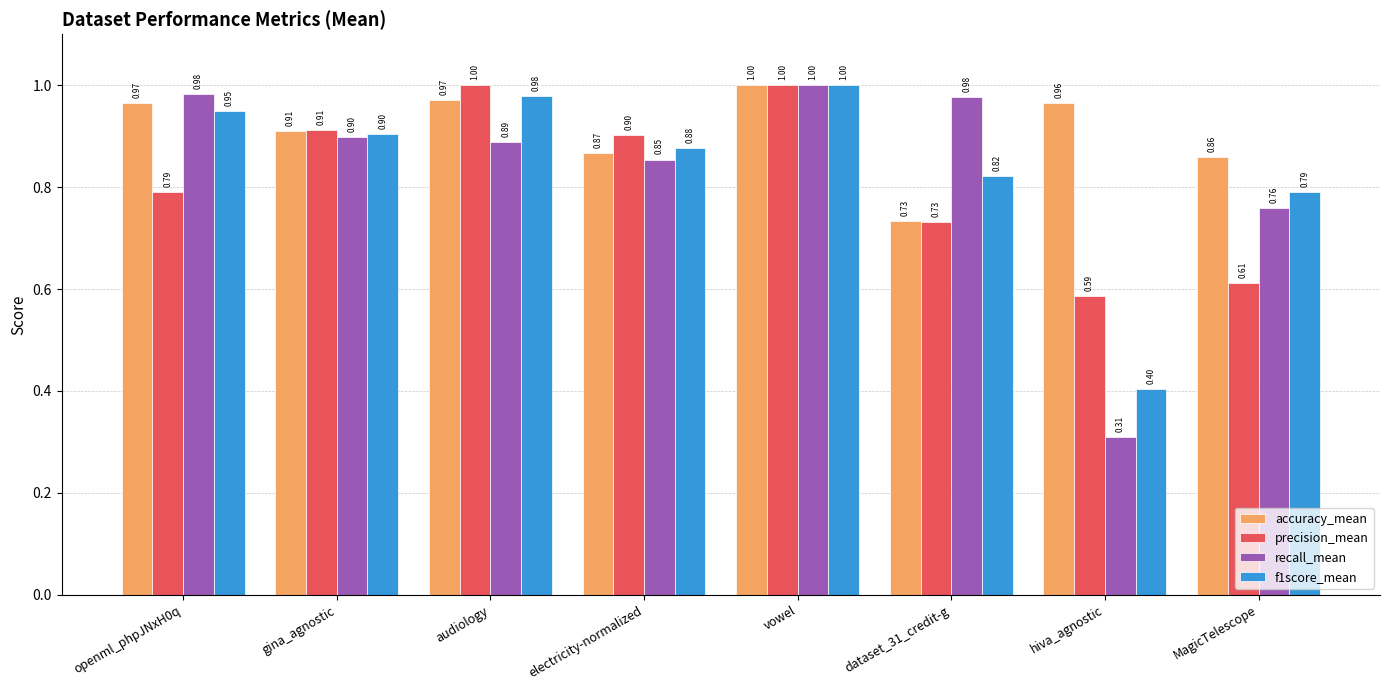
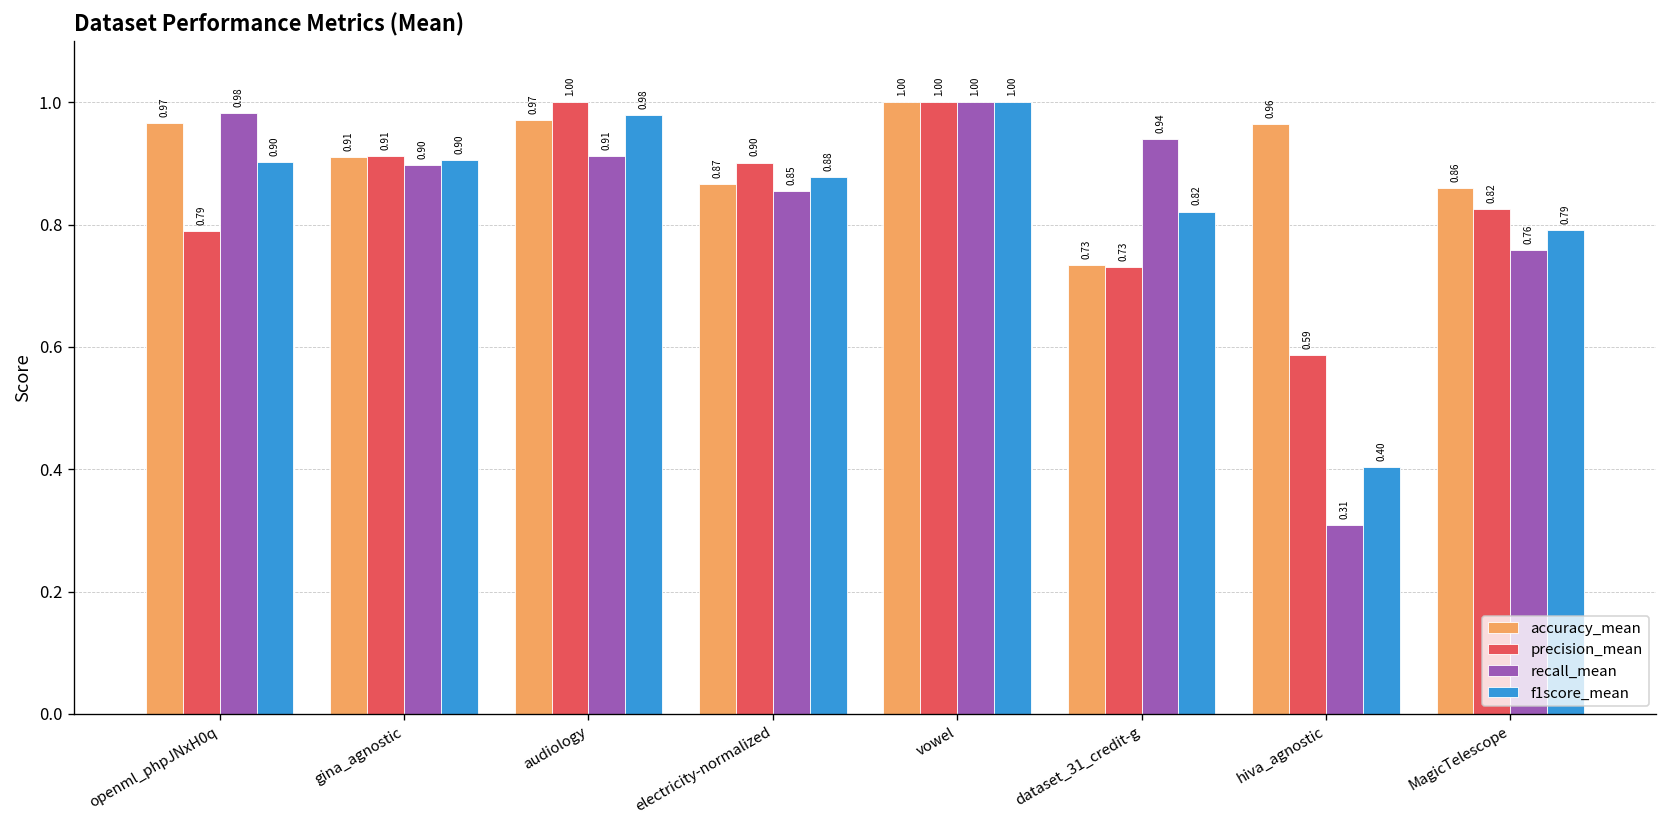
  {
    "accuracy_mean": {
      "openml_phpJNxH0q": 0.97,
      "gina_agnostic": 0.91,
      "audiology": 0.97,
      "electricity-normalized": 0.87,
      "vowel": 1.00,
      "dataset_31_credit-g": 0.73,
      "hiva_agnostic": 0.96,
      "MagicTelescope": 0.86
    },
    "precision_mean": {
      "openml_phpJNxH0q": 0.79,
      "gina_agnostic": 0.91,
      "audiology": 1.00,
      "electricity-normalized": 0.90,
      "vowel": 1.00,
      "dataset_31_credit-g": 0.73,
      "hiva_agnostic": 0.59,
-     "MagicTelescope": 0.61
+     "MagicTelescope": 0.82
    },
    "recall_mean": {
      "openml_phpJNxH0q": 0.98,
      "gina_agnostic": 0.90,
-     "audiology": 0.89,
+     "audiology": 0.91,
      "electricity-normalized": 0.85,
      "vowel": 1.00,
-     "dataset_31_credit-g": 0.98,
+     "dataset_31_credit-g": 0.94,
      "hiva_agnostic": 0.31,
      "MagicTelescope": 0.76
    },
    "f1score_mean": {
-     "openml_phpJNxH0q": 0.95,
+     "openml_phpJNxH0q": 0.90,
      "gina_agnostic": 0.90,
      "audiology": 0.98,
      "electricity-normalized": 0.88,
      "vowel": 1.00,
      "dataset_31_credit-g": 0.82,
      "hiva_agnostic": 0.40,
      "MagicTelescope": 0.79
    }
  }
